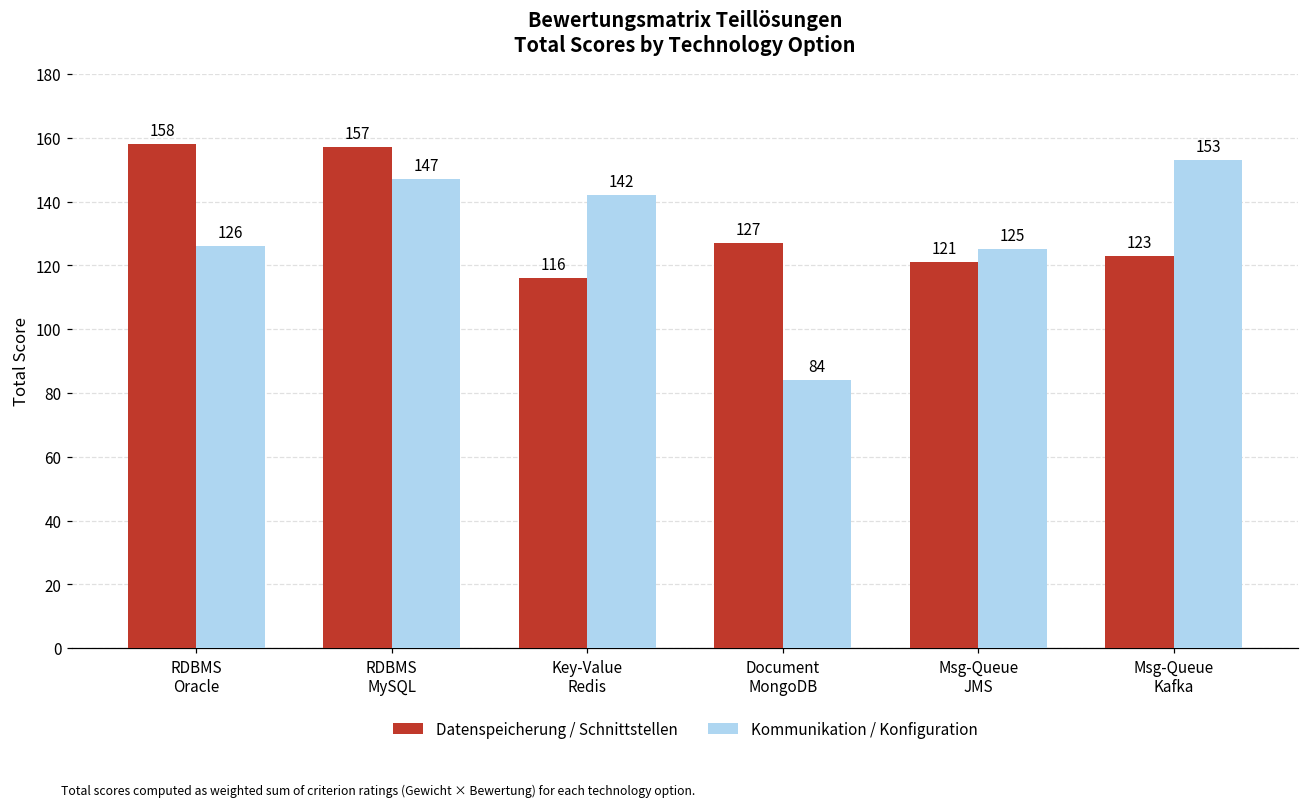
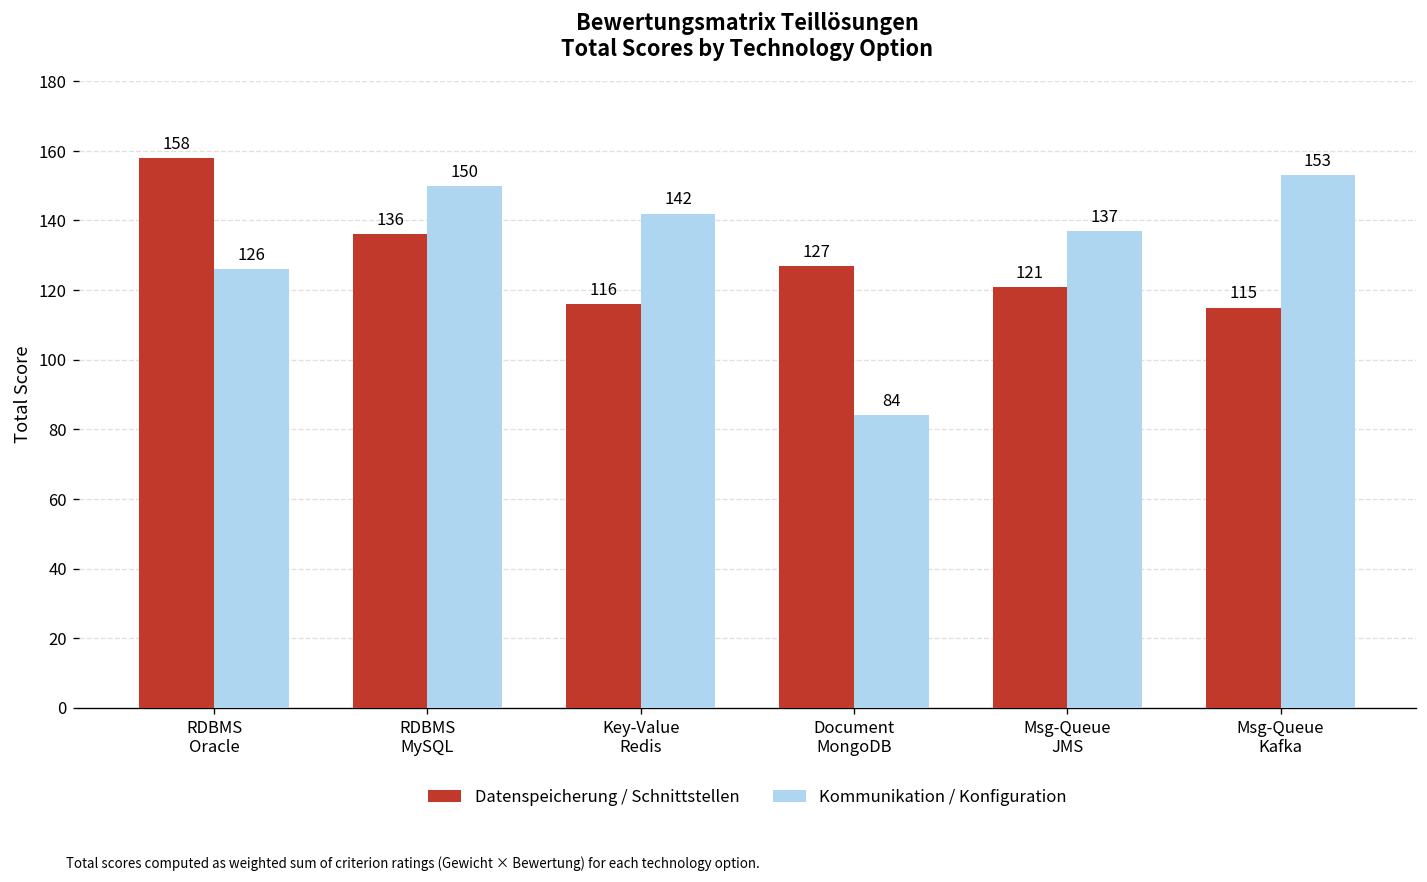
  {
    "Datenspeicherung / Schnittstellen": {
      "RDBMS Oracle": 158,
-     "RDBMS MySQL": 157,
+     "RDBMS MySQL": 136,
      "Key-Value Redis": 116,
      "Document MongoDB": 127,
      "Msg-Queue JMS": 121,
-     "Msg-Queue Kafka": 123
+     "Msg-Queue Kafka": 115
    },
    "Kommunikation / Konfiguration": {
      "RDBMS Oracle": 126,
-     "RDBMS MySQL": 147,
+     "RDBMS MySQL": 150,
      "Key-Value Redis": 142,
      "Document MongoDB": 84,
-     "Msg-Queue JMS": 125,
+     "Msg-Queue JMS": 137,
      "Msg-Queue Kafka": 153
    }
  }
